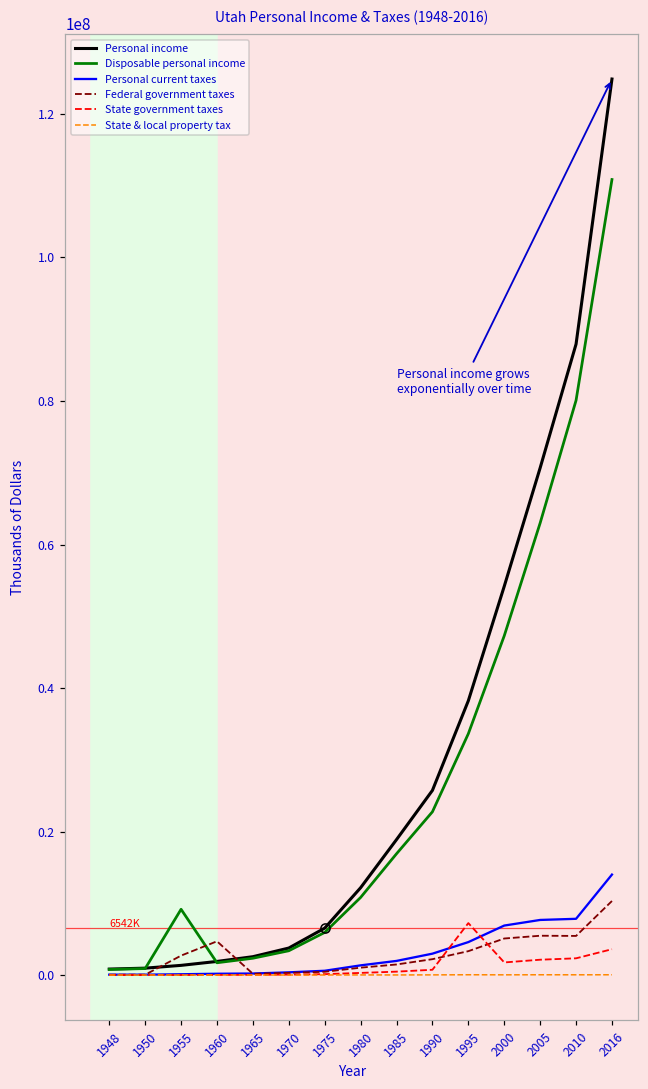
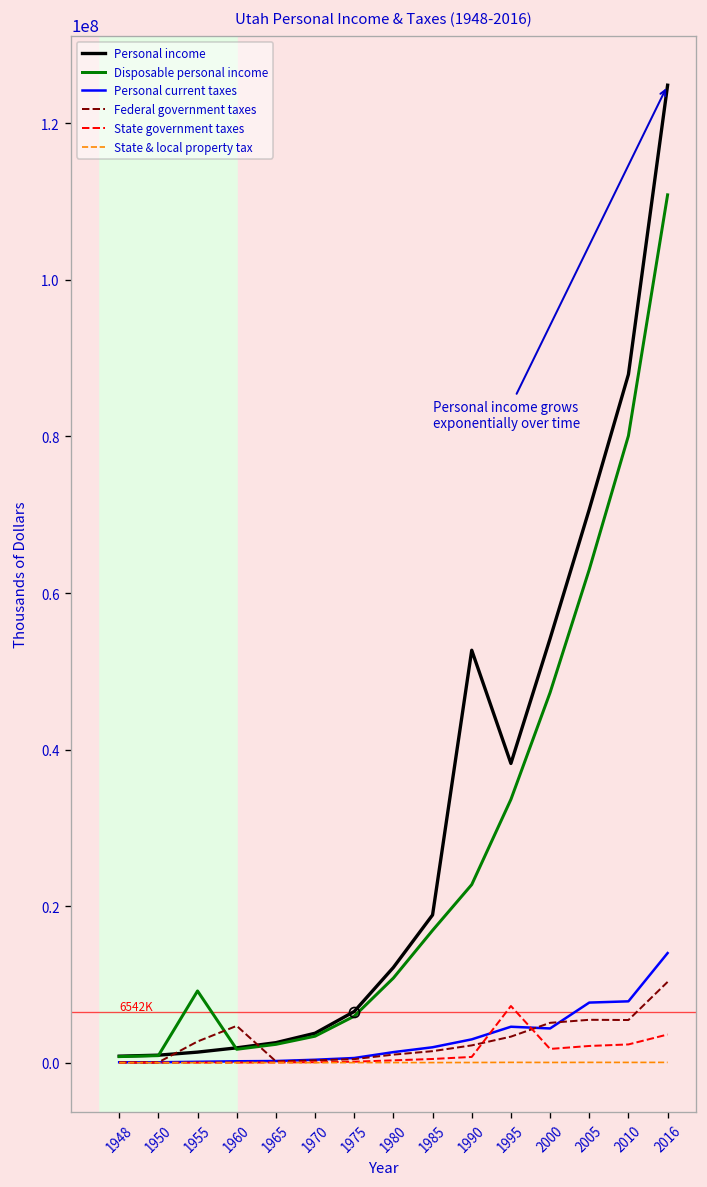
  {
    "Personal income": {
      "1955": 1000000,
      "1980": 12000000,
      "1985": 19000000,
-     "1990": 26000000,
+     "1990": 53000000,
      "1995": 38000000,
      "2000": 54000000,
      "2005": 71000000,
      "2010": 88000000,
      "2016": 125000000
    },
    "Disposable personal income": {
      "1955": 9000000,
      "1975": 6000000,
      "1980": 11000000,
      "1985": 17000000,
      "1990": 23000000,
      "1995": 34000000,
      "2000": 47000000,
      "2005": 63000000,
      "2010": 80000000,
      "2016": 111000000
    },
    "Personal current taxes": {
      "1985": 2000000,
      "1990": 3000000,
      "1995": 5000000,
-     "2000": 7000000,
+     "2000": 4000000,
      "2005": 8000000,
      "2010": 8000000,
      "2016": 14000000
    },
    "Federal government taxes": {
      "1955": 3000000,
      "1960": 5000000,
      "1985": 1000000,
      "1990": 2000000,
      "1995": 3000000,
      "2000": 5000000,
      "2005": 5000000,
      "2010": 5000000,
      "2016": 10000000
    },
    "State government taxes": {
      "1985": 0,
      "1990": 1000000,
      "1995": 7000000,
      "2000": 2000000,
      "2005": 2000000,
      "2010": 2000000,
      "2016": 4000000
    },
    "State & local property tax": {
      "1985": 0,
      "1990": 0,
      "1995": 0,
      "2000": 0,
      "2005": 0,
      "2010": 0,
      "2016": 0
    }
  }
